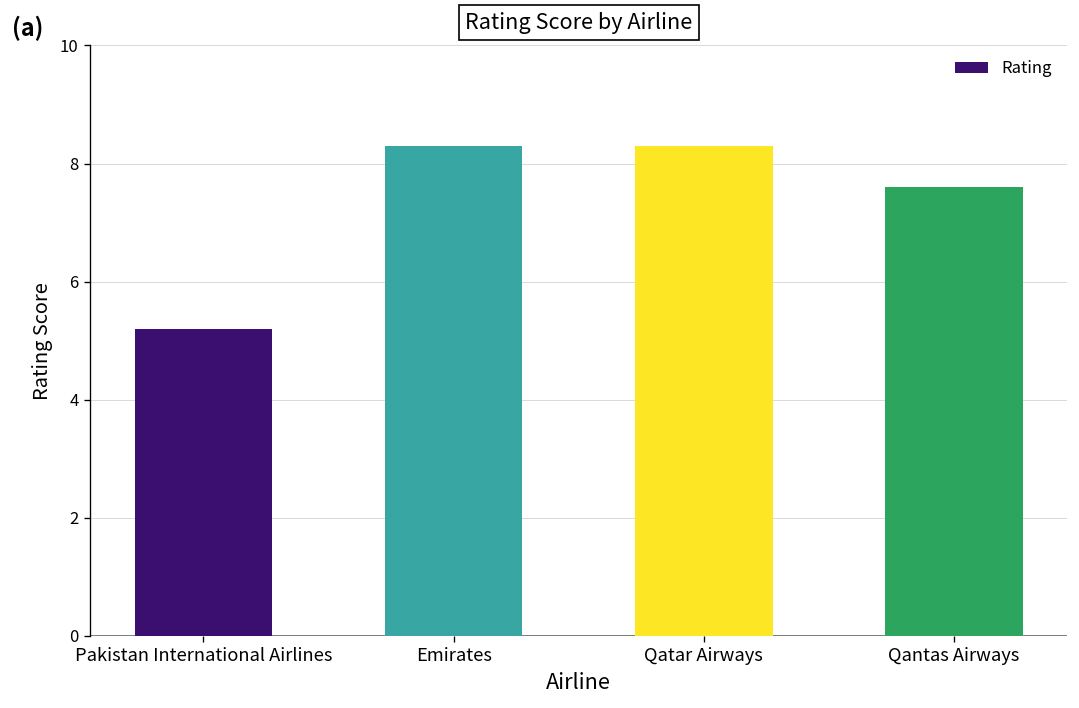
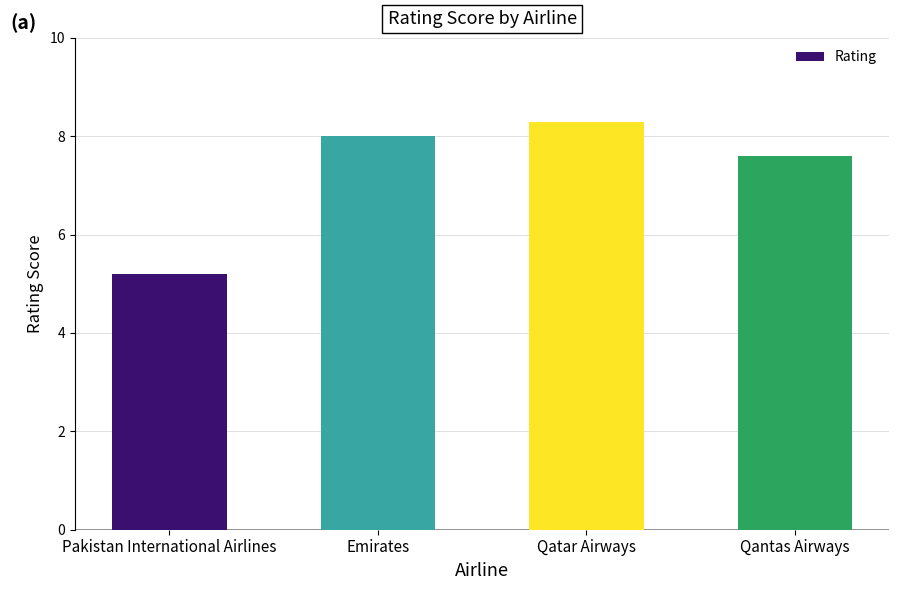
  {
    "Pakistan International Airlines": 5.2,
-   "Emirates": 8.3,
+   "Emirates": 8.0,
    "Qatar Airways": 8.3,
    "Qantas Airways": 7.6
  }
